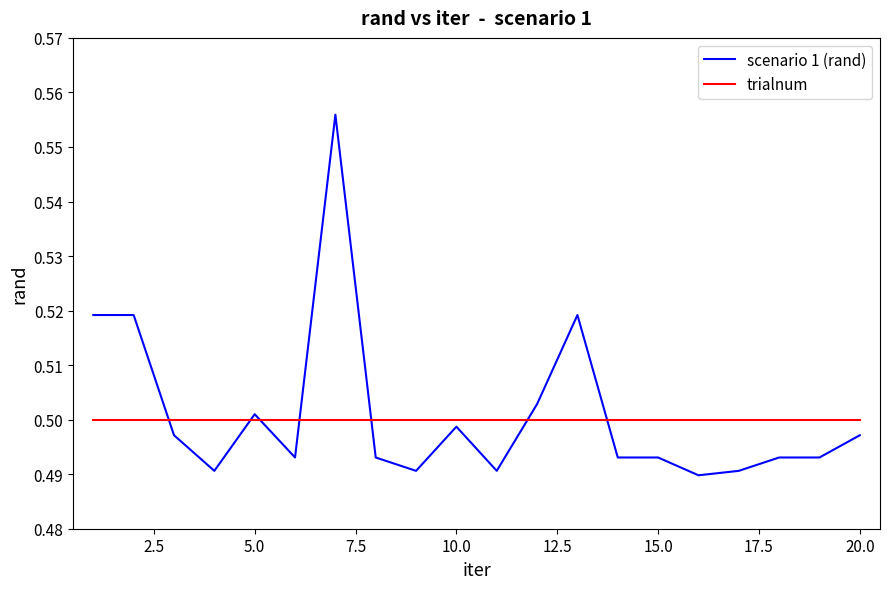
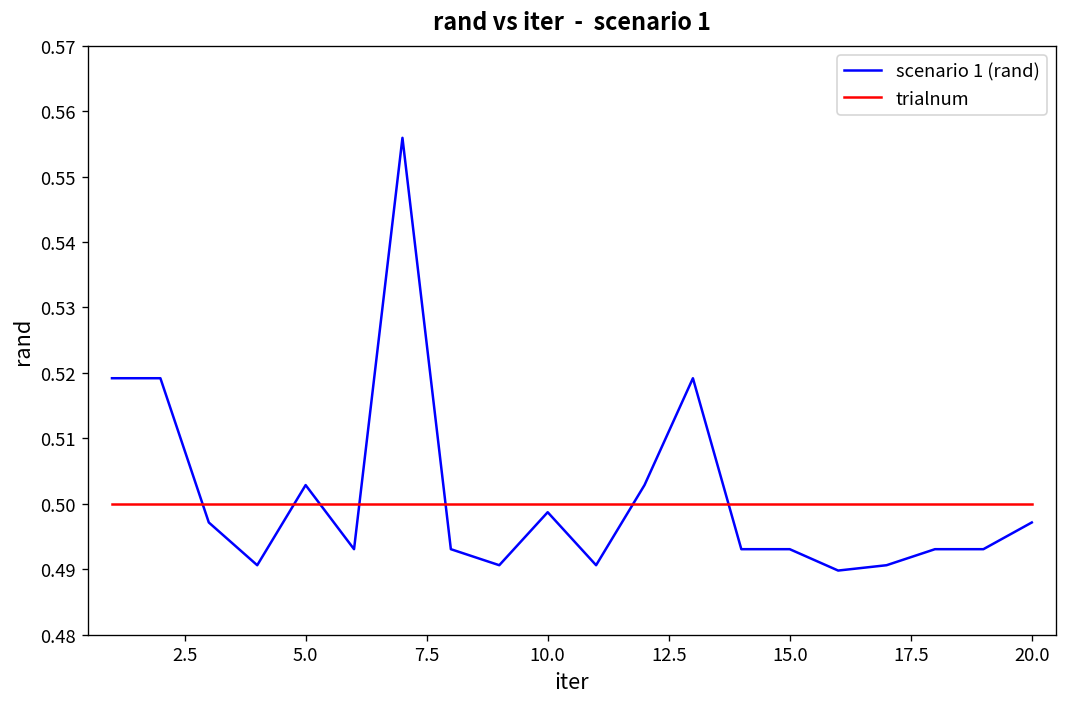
  {
    "scenario 1 (rand)": {
-     "5.0": 0.501,
+     "5.0": 0.503,
      "10.0": 0.499,
      "15.0": 0.493,
      "20.0": 0.497
    },
    "trialnum": {
      "5.0": 0.500,
      "10.0": 0.500,
      "15.0": 0.500,
      "20.0": 0.500
    }
  }
